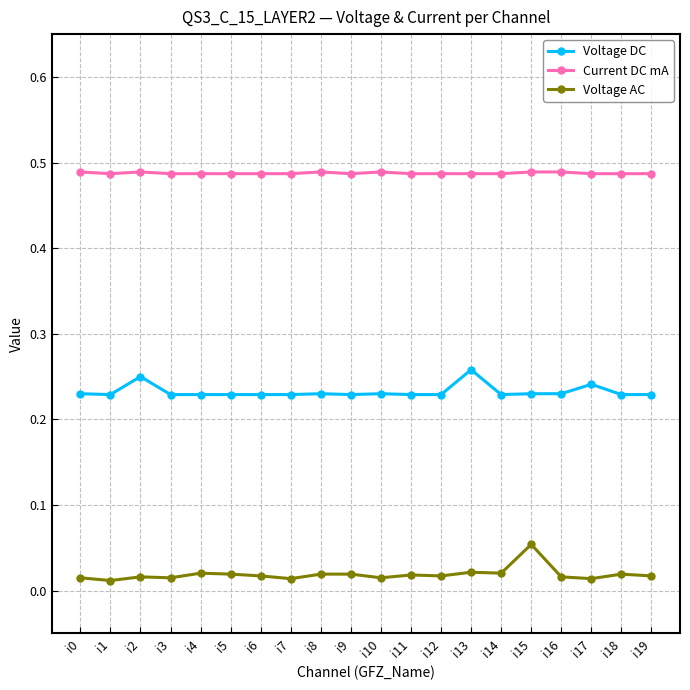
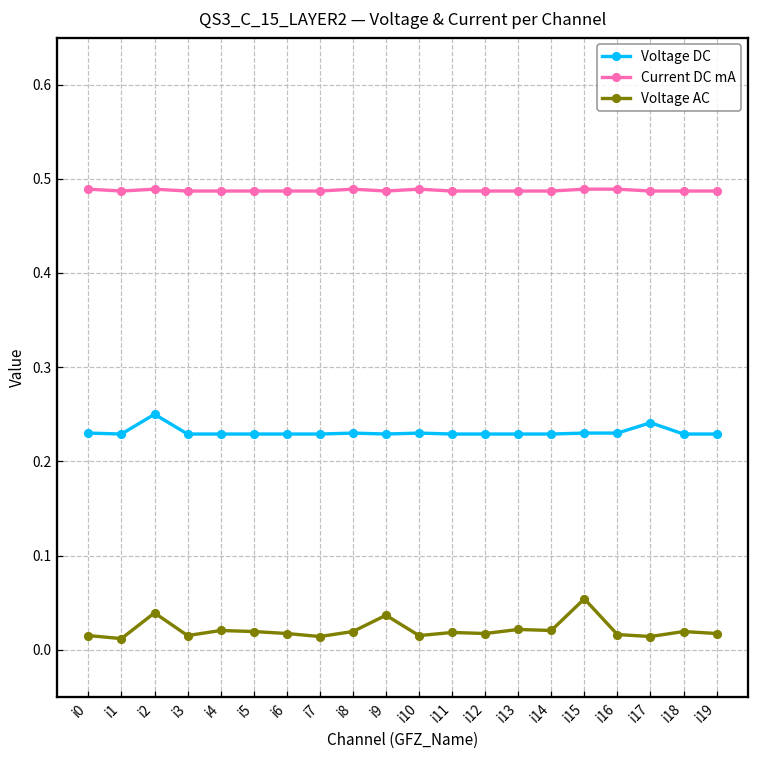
  {
    "Voltage DC": {
      "i0": 0.23,
      "i1": 0.23,
      "i2": 0.25,
      "i3": 0.23,
      "i4": 0.23,
      "i5": 0.23,
      "i6": 0.23,
      "i7": 0.23,
      "i8": 0.23,
      "i9": 0.23,
      "i10": 0.23,
      "i11": 0.23,
      "i12": 0.23,
-     "i13": 0.26,
+     "i13": 0.23,
      "i14": 0.23,
      "i15": 0.23,
      "i16": 0.23,
      "i17": 0.24,
      "i18": 0.23,
      "i19": 0.23
    },
    "Current DC mA": {
      "i0": 0.49,
      "i1": 0.49,
      "i2": 0.49,
      "i3": 0.49,
      "i4": 0.49,
      "i5": 0.49,
      "i6": 0.49,
      "i7": 0.49,
      "i8": 0.49,
      "i9": 0.49,
      "i10": 0.49,
      "i11": 0.49,
      "i12": 0.49,
      "i13": 0.49,
      "i14": 0.49,
      "i15": 0.49,
      "i16": 0.49,
      "i17": 0.49,
      "i18": 0.49,
      "i19": 0.49
    },
    "Voltage AC": {
      "i0": 0.02,
      "i1": 0.01,
-     "i2": 0.02,
+     "i2": 0.04,
      "i3": 0.02,
      "i4": 0.02,
      "i5": 0.02,
      "i6": 0.02,
      "i7": 0.01,
      "i8": 0.02,
-     "i9": 0.02,
+     "i9": 0.04,
      "i10": 0.02,
      "i11": 0.02,
      "i12": 0.02,
      "i13": 0.02,
      "i14": 0.02,
      "i15": 0.05,
      "i16": 0.02,
      "i17": 0.01,
      "i18": 0.02,
      "i19": 0.02
    }
  }
